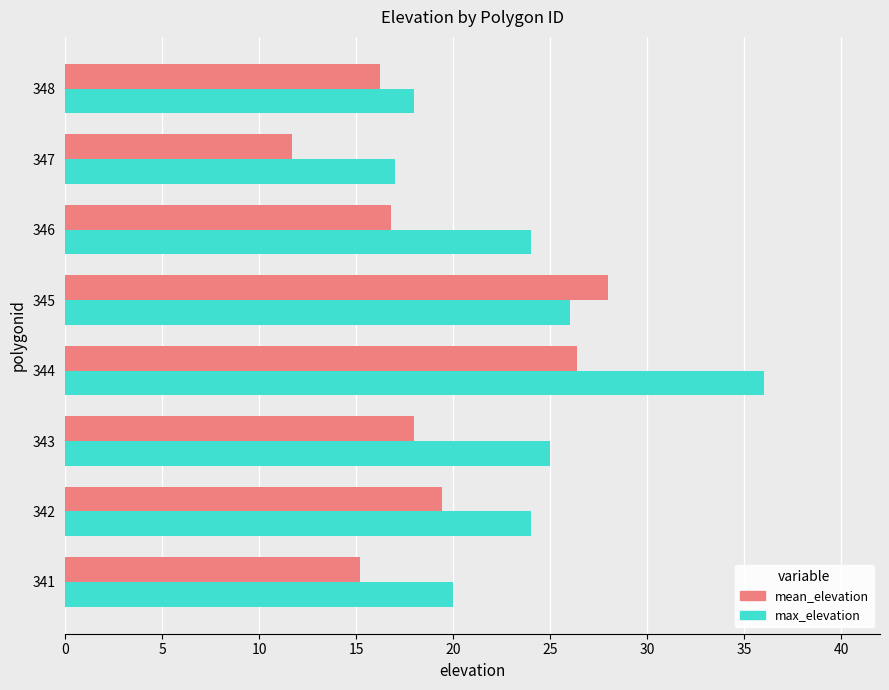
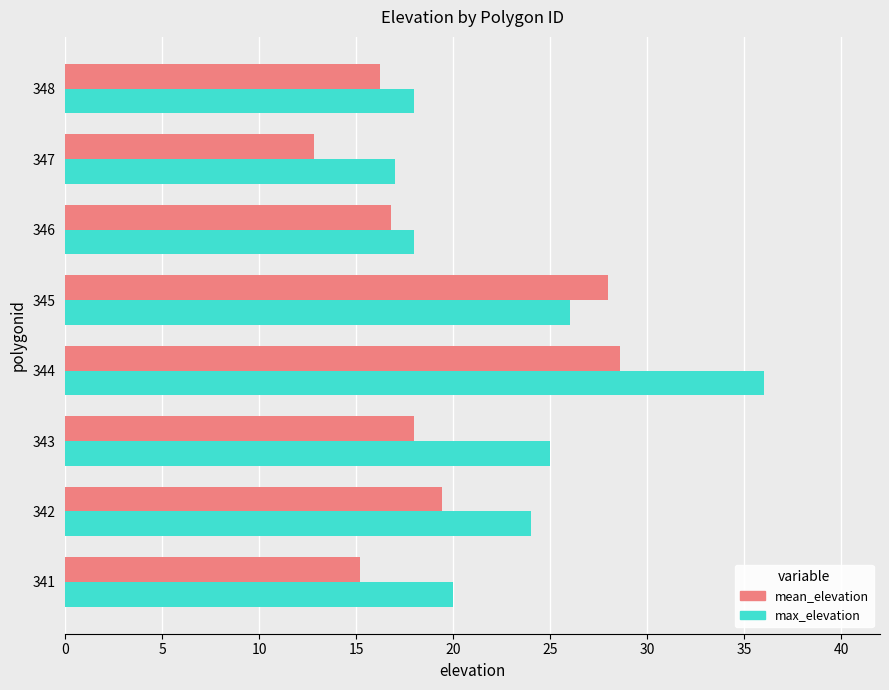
  {
    "mean_elevation": {
      "348": 16.2,
-     "347": 11.7,
+     "347": 12.8,
      "346": 16.8,
      "345": 28.0,
-     "344": 26.4,
+     "344": 28.6,
      "343": 18.0,
      "342": 19.4,
      "341": 15.2
    },
    "max_elevation": {
      "348": 18,
      "347": 17,
-     "346": 24,
+     "346": 18,
      "345": 26,
      "344": 36,
      "343": 25,
      "342": 24,
      "341": 20
    }
  }
